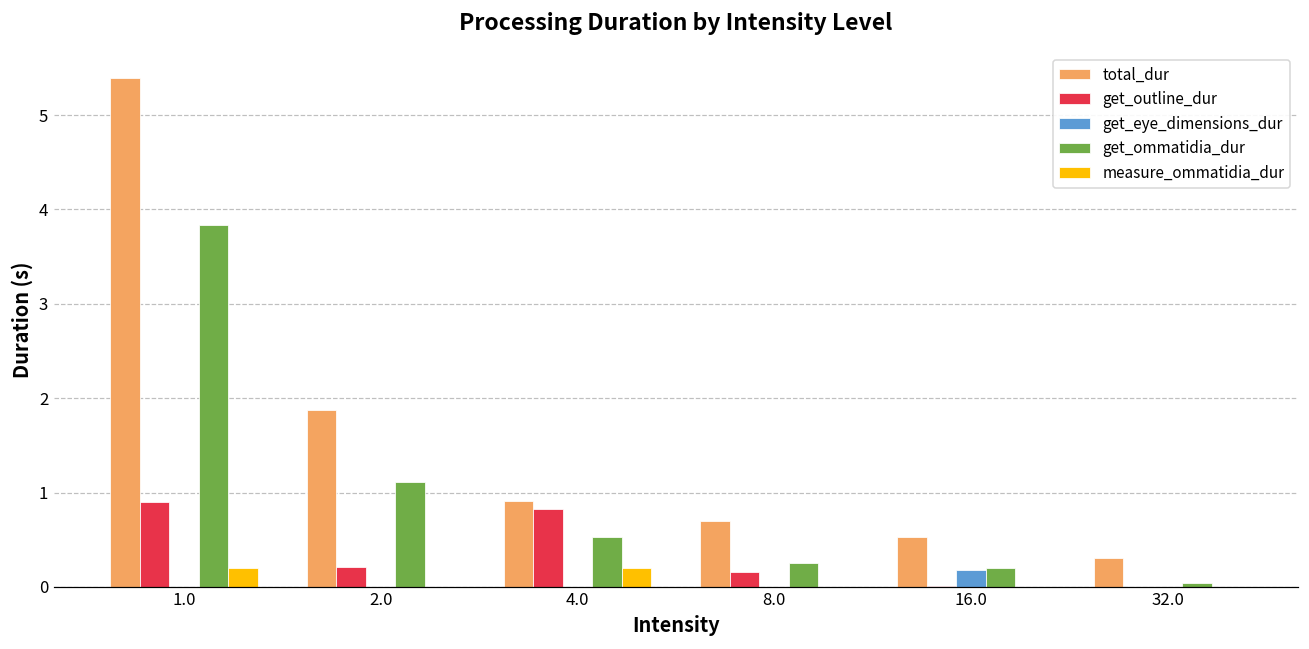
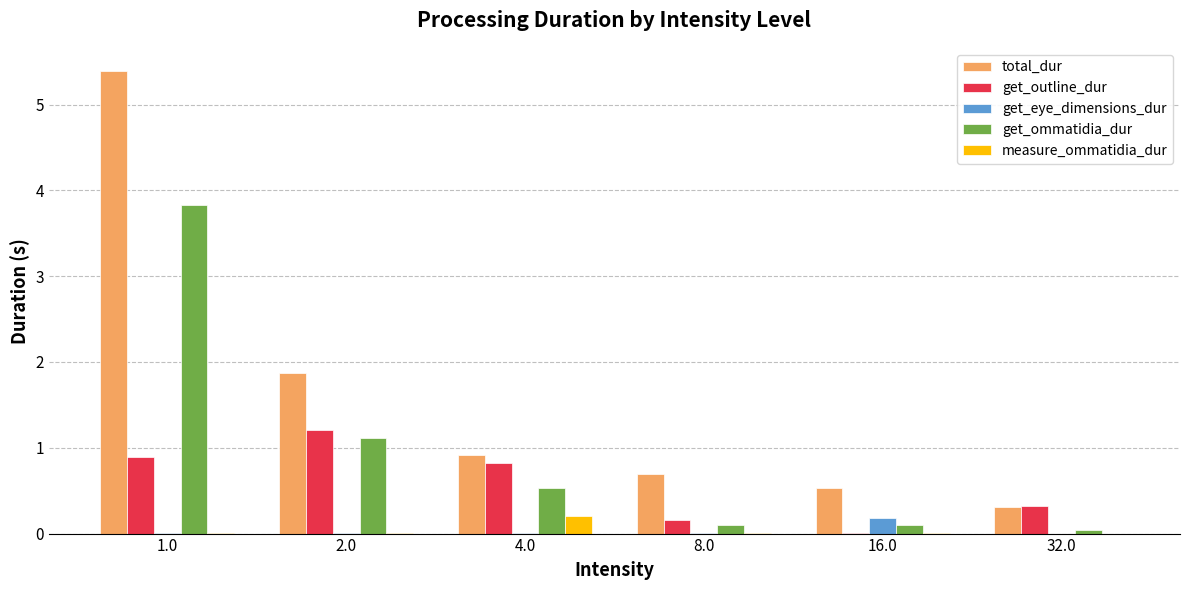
  {
    "total_dur": {
      "1.0": 5.4,
      "2.0": 1.9,
      "4.0": 0.9,
      "8.0": 0.7,
      "16.0": 0.5,
      "32.0": 0.3
    },
    "get_outline_dur": {
      "1.0": 0.9,
-     "2.0": 0.2,
+     "2.0": 1.2,
      "4.0": 0.8,
      "8.0": 0.2,
-     "32.0": 0.0
+     "32.0": 0.3
    },
    "get_eye_dimensions_dur": {
      "16.0": 0.2
    },
    "get_ommatidia_dur": {
      "1.0": 3.8,
      "2.0": 1.1,
      "4.0": 0.5,
-     "8.0": 0.3,
-     "16.0": 0.2,
+     "8.0": 0.1,
+     "16.0": 0.1,
      "32.0": 0.0
    },
    "measure_ommatidia_dur": {
-     "1.0": 0.2,
+     "1.0": 0.0,
      "4.0": 0.2
    }
  }
